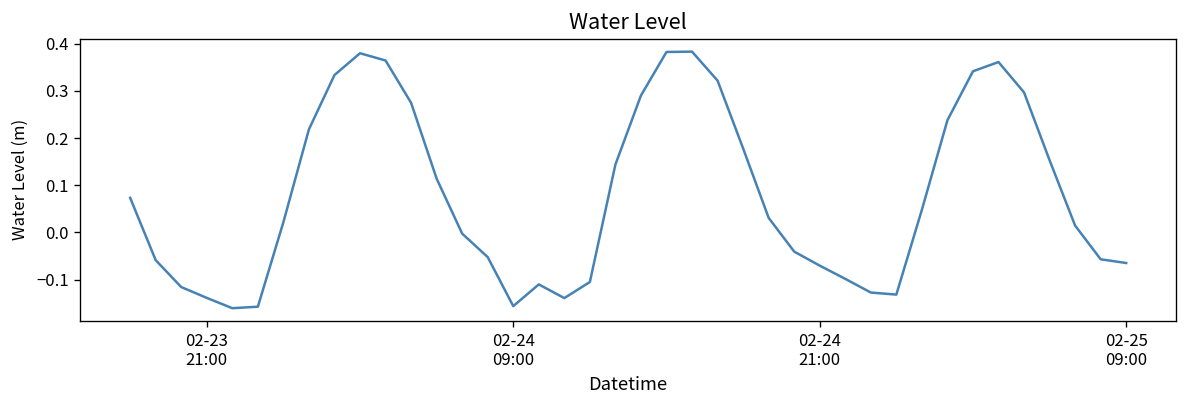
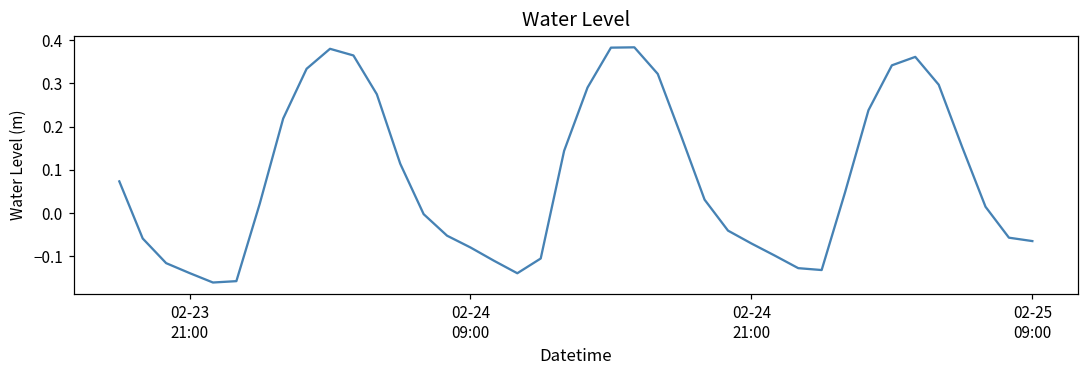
  {
    "02-23 21:00": -0.14,
-   "02-24 09:00": -0.16,
+   "02-24 09:00": -0.08,
    "02-24 21:00": -0.07,
    "02-25 09:00": -0.06
  }
